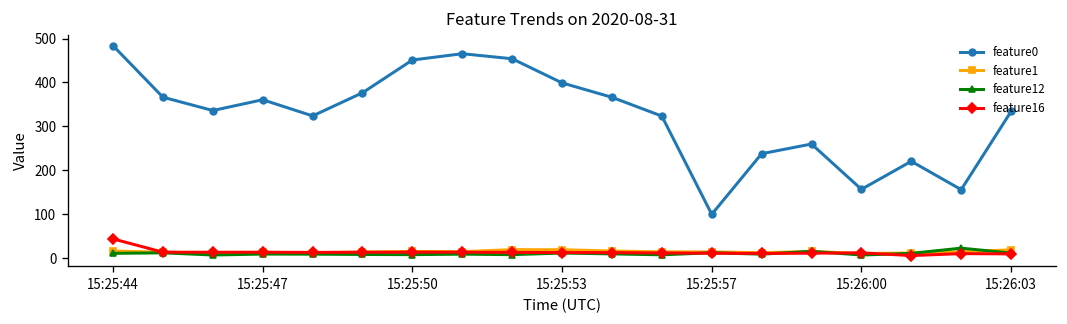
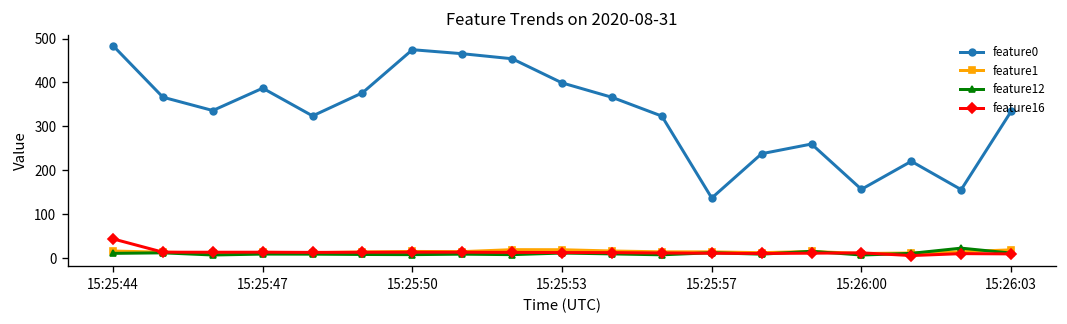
  {
    "feature0": {
      "15:25:44": 480,
-     "15:25:47": 360,
-     "15:25:50": 450,
+     "15:25:47": 390,
+     "15:25:50": 470,
      "15:25:53": 400,
-     "15:25:57": 100,
+     "15:25:57": 140,
      "15:26:00": 160,
      "15:26:03": 330
    },
    "feature1": {
      "15:26:03": 20
    },
    "feature16": {
      "15:25:44": 40
    }
  }
